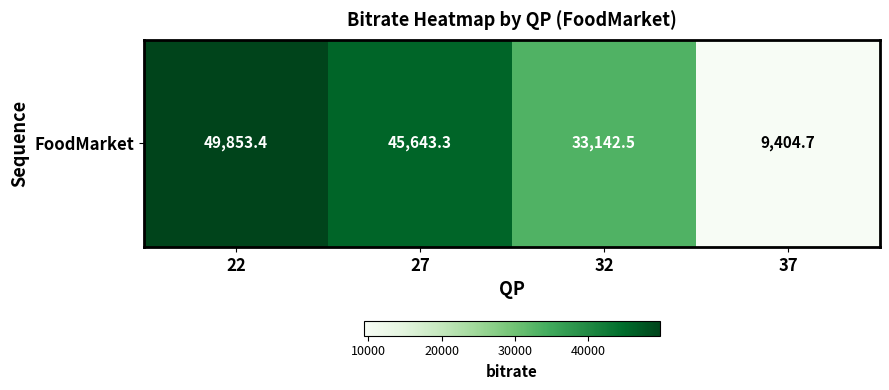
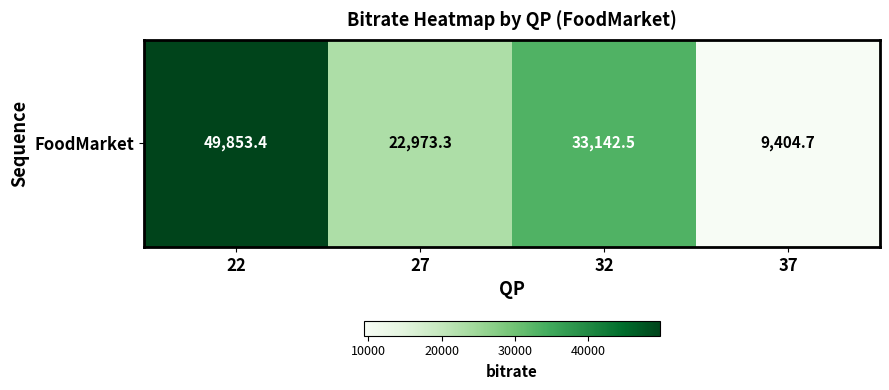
  {
    "FoodMarket": {
      "22": "49,853.4",
-     "27": "45,643.3",
+     "27": "22,973.3",
      "32": "33,142.5",
      "37": "9,404.7"
    }
  }
